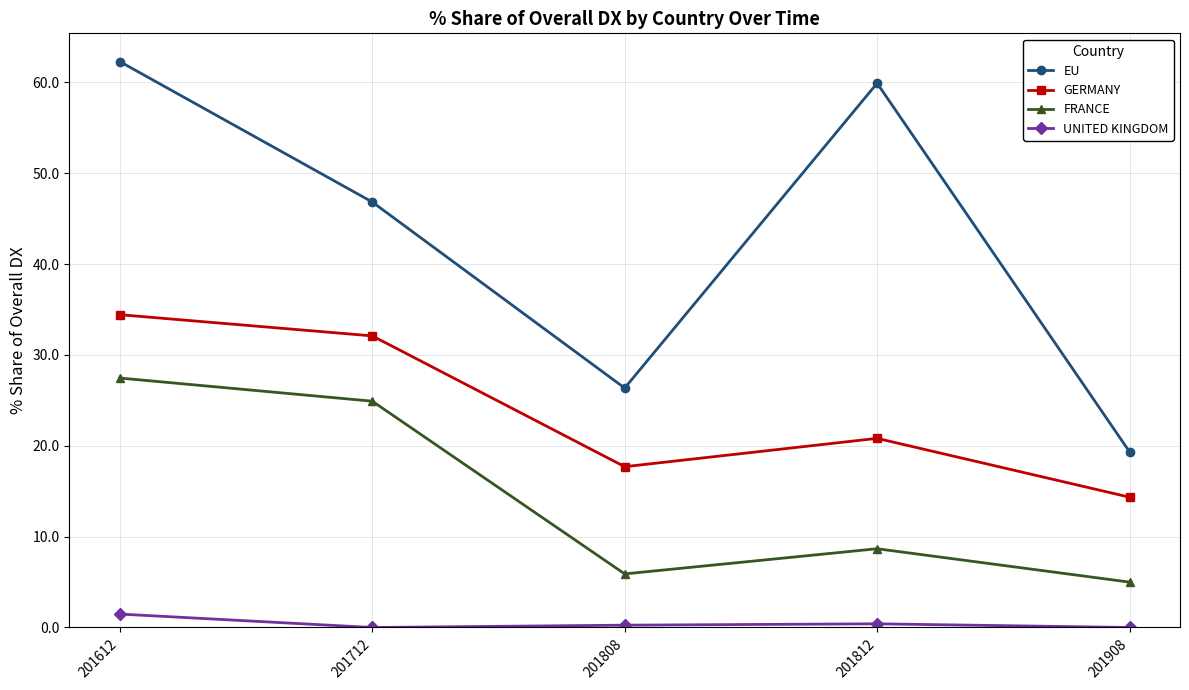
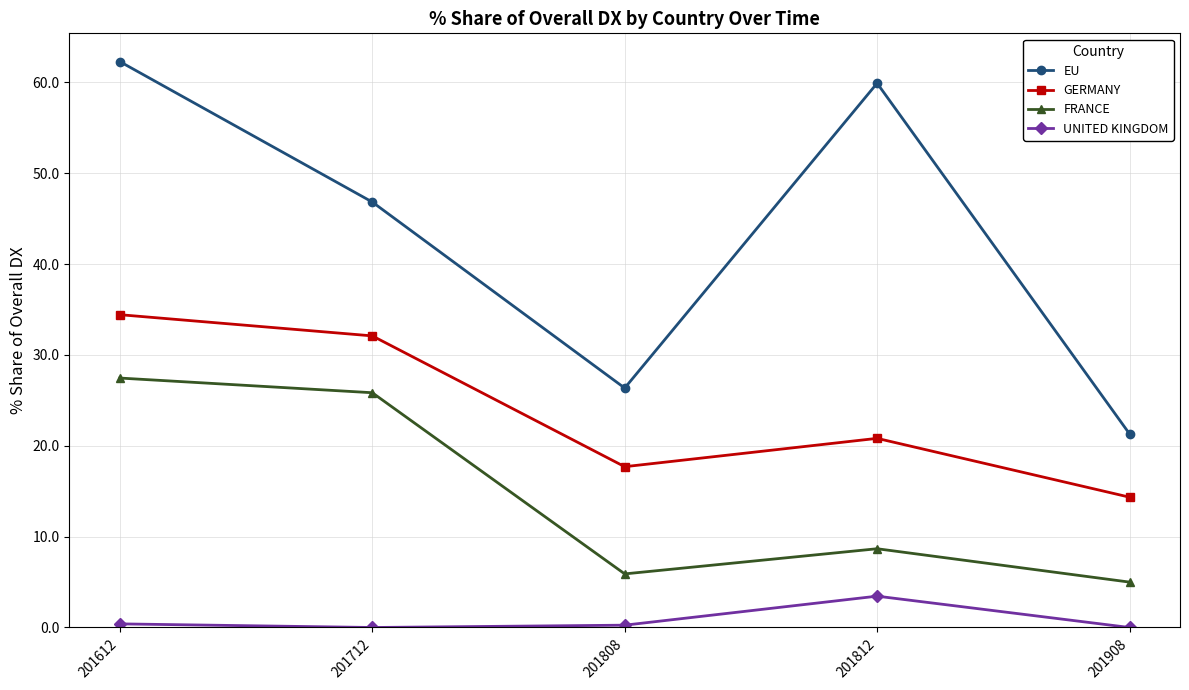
  {
    "EU": {
      "201612": 62,
      "201712": 47,
      "201808": 26,
      "201812": 60,
-     "201908": 19
+     "201908": 21
    },
    "GERMANY": {
      "201612": 34,
      "201712": 32,
      "201808": 18,
      "201812": 21,
      "201908": 14
    },
    "FRANCE": {
      "201612": 27,
-     "201712": 25,
+     "201712": 26,
      "201808": 6,
      "201812": 9,
      "201908": 5
    },
    "UNITED KINGDOM": {
-     "201612": 1,
+     "201612": 0,
      "201712": 0,
      "201808": 0,
-     "201812": 0,
+     "201812": 3,
      "201908": 0
    }
  }
